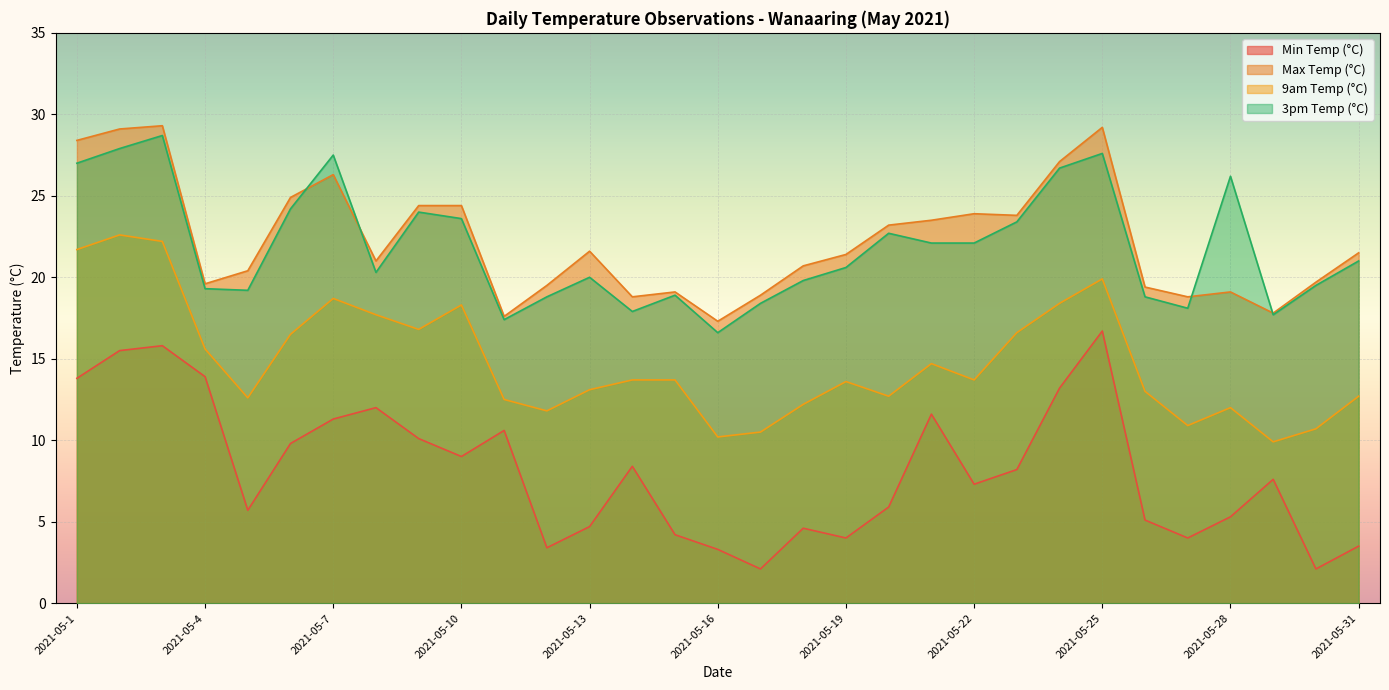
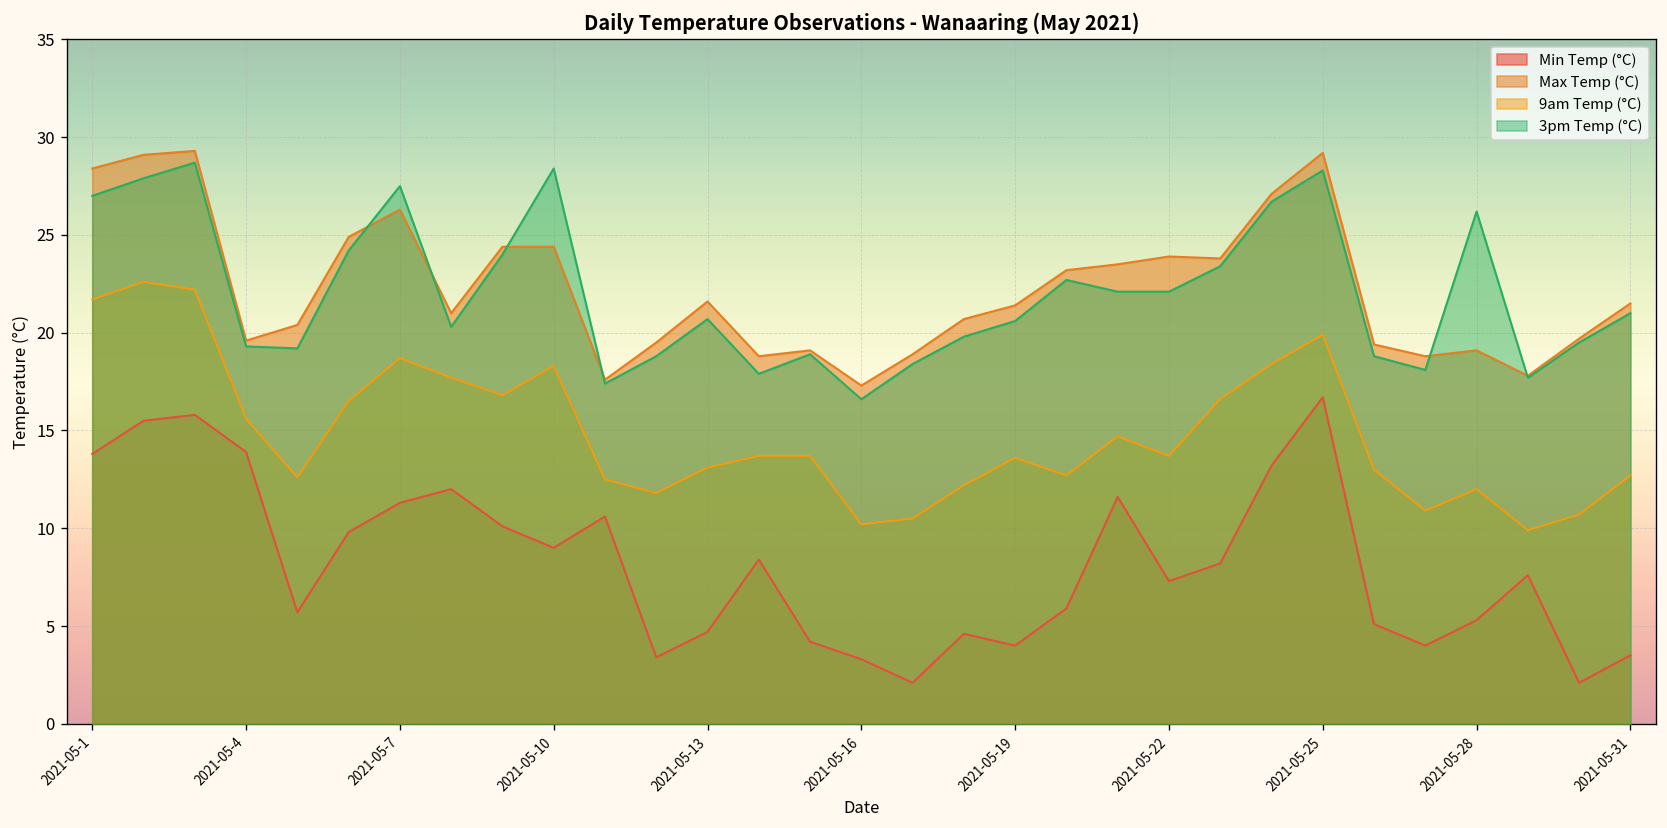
  {
    "3pm Temp (°C)": {
      "2021-05-1": 27.0,
      "2021-05-4": 19.3,
      "2021-05-7": 27.5,
-     "2021-05-10": 23.6,
-     "2021-05-13": 20.0,
+     "2021-05-10": 28.4,
+     "2021-05-13": 20.7,
      "2021-05-16": 16.6,
      "2021-05-19": 20.6,
      "2021-05-22": 22.1,
-     "2021-05-25": 27.6,
+     "2021-05-25": 28.3,
      "2021-05-28": 26.2,
      "2021-05-31": 21.0
    }
  }
